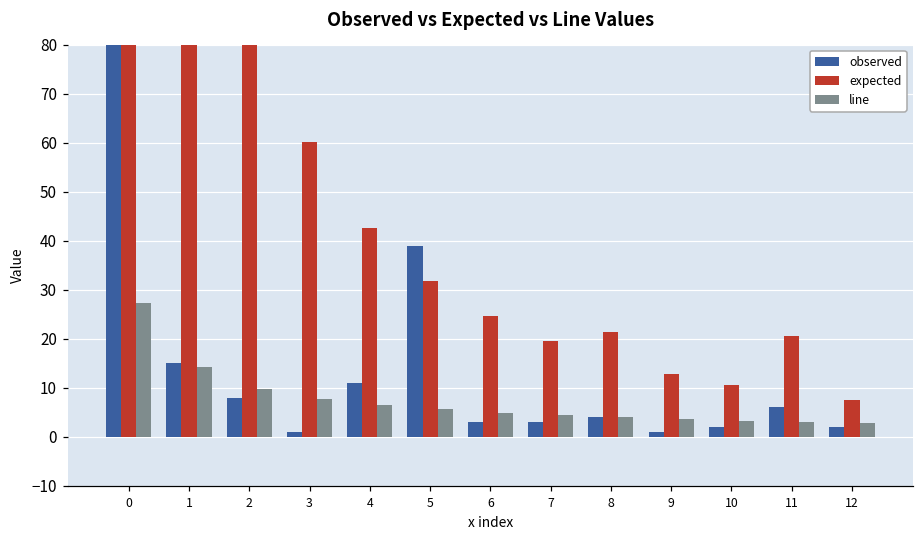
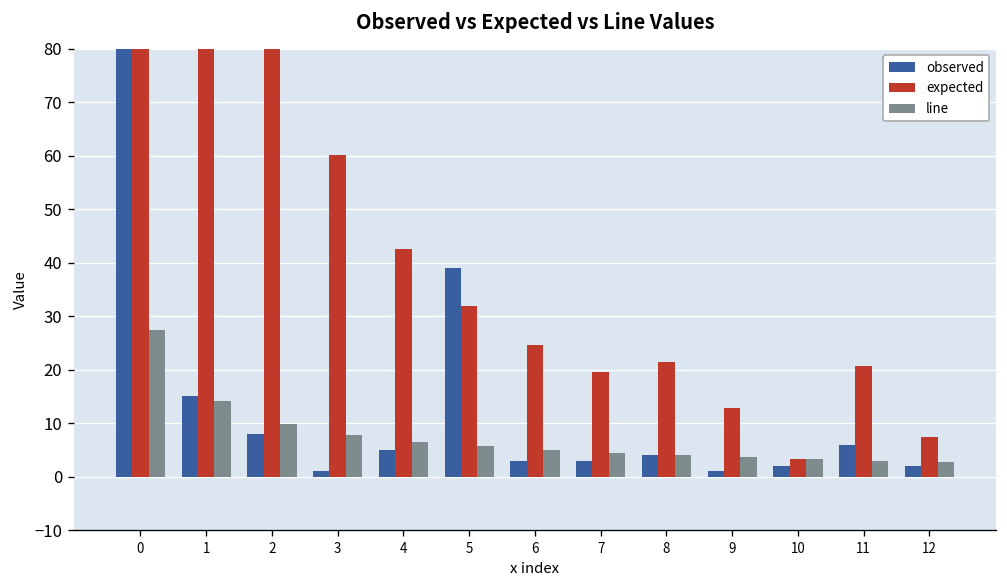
  {
    "observed": {
      "1": 15,
      "2": 8,
      "3": 1,
-     "4": 11,
+     "4": 5,
      "5": 39,
      "6": 3,
      "7": 3,
      "8": 4,
      "9": 1,
      "10": 2,
      "11": 6,
      "12": 2
    },
    "expected": {
      "3": 60,
      "4": 43,
      "5": 32,
      "6": 25,
      "7": 19,
      "8": 21,
      "9": 13,
-     "10": 11,
+     "10": 3,
      "11": 21,
      "12": 7
    },
    "line": {
      "0": 27,
      "1": 14,
      "2": 10,
      "3": 8,
      "4": 7,
      "5": 6,
      "6": 5,
      "7": 4,
      "8": 4,
      "9": 4,
      "10": 3,
      "11": 3,
      "12": 3
    }
  }
